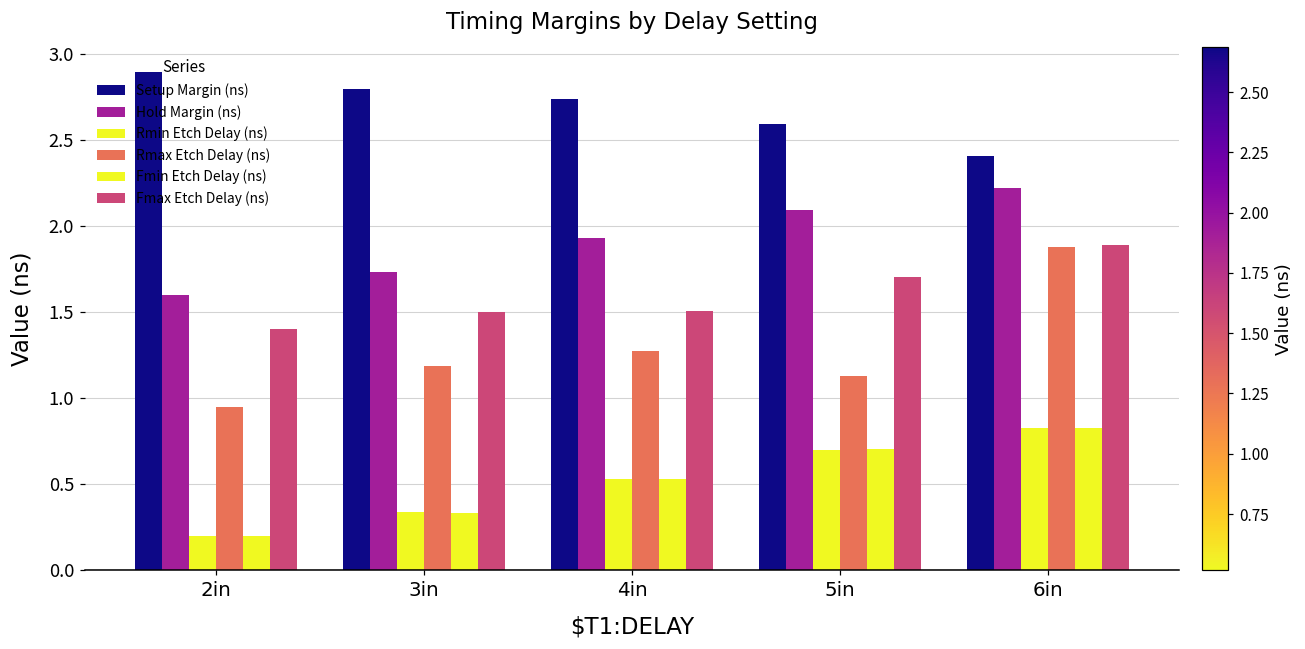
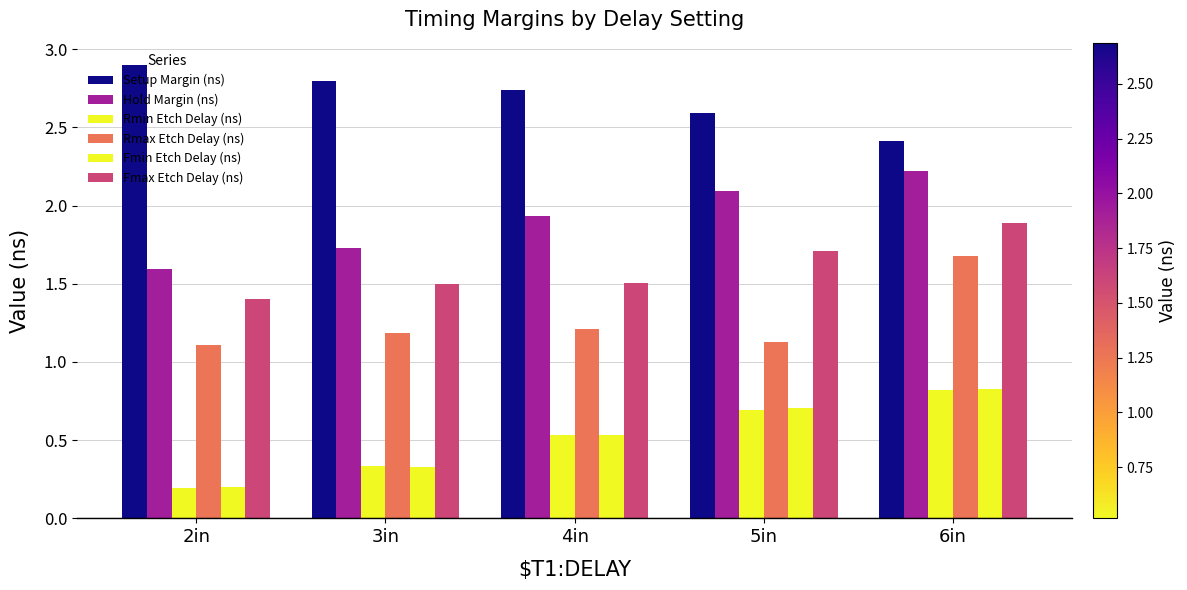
  {
    "Setup Margin (ns)": {
      "2in": 2.90,
      "3in": 2.80,
      "4in": 2.74,
      "5in": 2.59,
      "6in": 2.41
    },
    "Hold Margin (ns)": {
      "2in": 1.60,
      "3in": 1.73,
      "4in": 1.93,
      "5in": 2.10,
      "6in": 2.22
    },
    "Rmax Etch Delay (ns)": {
-     "2in": 0.95,
+     "2in": 1.11,
      "3in": 1.19,
-     "4in": 1.28,
+     "4in": 1.21,
      "5in": 1.13,
-     "6in": 1.88
+     "6in": 1.68
    },
    "Fmax Etch Delay (ns)": {
      "2in": 1.40,
      "3in": 1.50,
      "4in": 1.51,
      "5in": 1.71,
      "6in": 1.89
    }
  }
